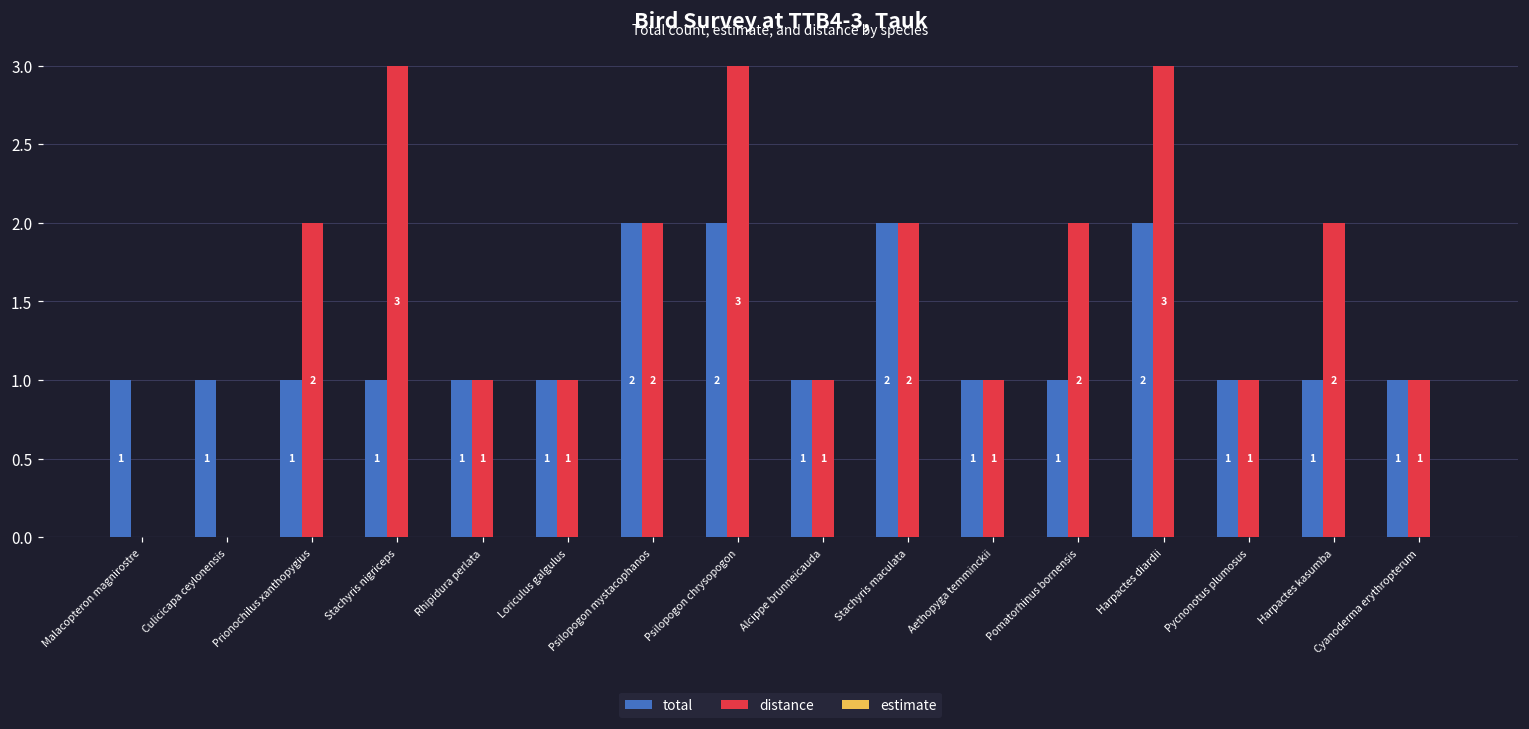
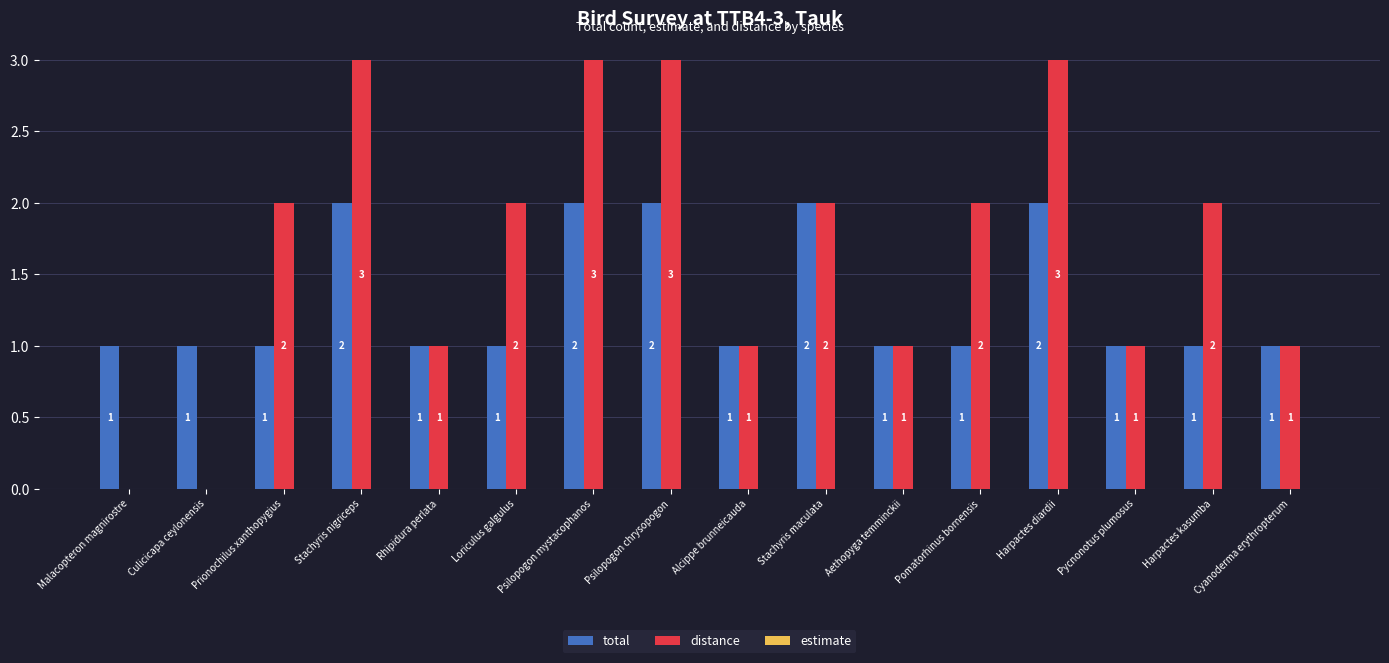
  {
    "total": {
      "Malacopteron magnirostre": 1,
      "Culicicapa ceylonensis": 1,
      "Prionochilus xanthopygius": 1,
-     "Stachyris nigriceps": 1,
+     "Stachyris nigriceps": 2,
      "Rhipidura perlata": 1,
      "Loriculus galgulus": 1,
      "Psilopogon mystacophanos": 2,
      "Psilopogon chrysopogon": 2,
      "Alcippe brunneicauda": 1,
      "Stachyris maculata": 2,
      "Aethopyga temminckii": 1,
      "Pomatorhinus bornensis": 1,
      "Harpactes diardii": 2,
      "Pycnonotus plumosus": 1,
      "Harpactes kasumba": 1,
      "Cyanoderma erythropterum": 1
    },
    "distance": {
      "Prionochilus xanthopygius": 2,
      "Stachyris nigriceps": 3,
      "Rhipidura perlata": 1,
-     "Loriculus galgulus": 1,
-     "Psilopogon mystacophanos": 2,
+     "Loriculus galgulus": 2,
+     "Psilopogon mystacophanos": 3,
      "Psilopogon chrysopogon": 3,
      "Alcippe brunneicauda": 1,
      "Stachyris maculata": 2,
      "Aethopyga temminckii": 1,
      "Pomatorhinus bornensis": 2,
      "Harpactes diardii": 3,
      "Pycnonotus plumosus": 1,
      "Harpactes kasumba": 2,
      "Cyanoderma erythropterum": 1
    },
    "estimate": {
      "Malacopteron magnirostre": 0.00,
      "Culicicapa ceylonensis": 0.00,
      "Prionochilus xanthopygius": 0.00,
      "Stachyris nigriceps": 0.00,
      "Rhipidura perlata": 0.00,
      "Loriculus galgulus": 0.00,
      "Psilopogon mystacophanos": 0.00,
      "Psilopogon chrysopogon": 0.00,
      "Alcippe brunneicauda": 0.00,
      "Stachyris maculata": 0.00,
      "Aethopyga temminckii": 0.00,
      "Pomatorhinus bornensis": 0.00,
      "Harpactes diardii": 0.00,
      "Pycnonotus plumosus": 0.00,
      "Harpactes kasumba": 0.00,
      "Cyanoderma erythropterum": 0.00
    }
  }
